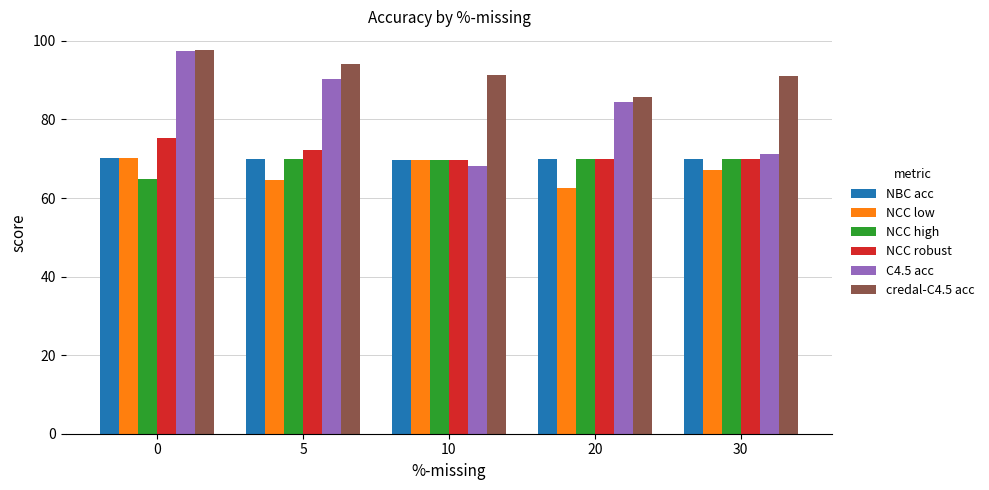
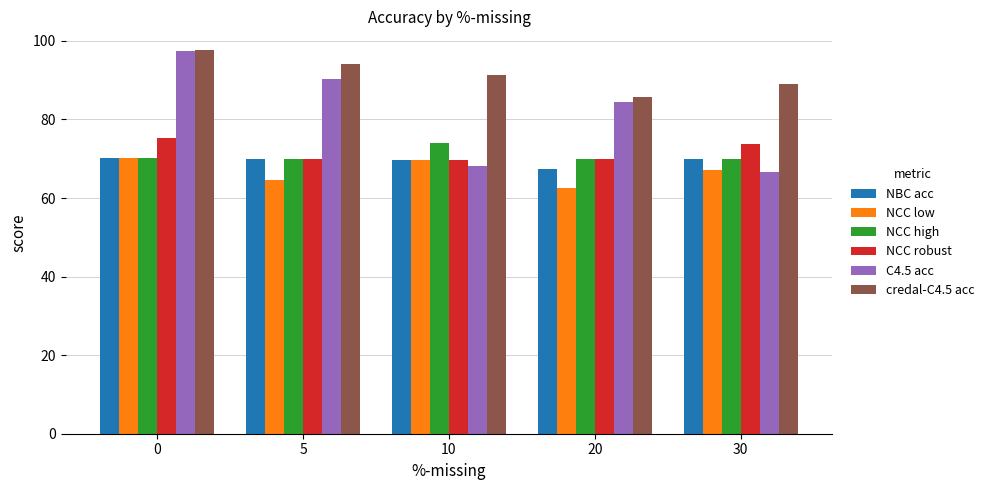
  {
    "NBC acc": {
      "0": 70,
      "5": 70,
      "10": 70,
-     "20": 70,
+     "20": 67,
      "30": 70
    },
    "NCC low": {
      "0": 70,
      "5": 65,
      "10": 70,
      "20": 63,
      "30": 67
    },
    "NCC high": {
-     "0": 65,
+     "0": 70,
      "5": 70,
-     "10": 70,
+     "10": 74,
      "20": 70,
      "30": 70
    },
    "NCC robust": {
      "0": 75,
-     "5": 72,
+     "5": 70,
      "10": 70,
      "20": 70,
-     "30": 70
+     "30": 74
    },
    "C4.5 acc": {
      "0": 97,
      "5": 90,
      "10": 68,
      "20": 84,
-     "30": 71
+     "30": 67
    },
    "credal-C4.5 acc": {
      "0": 98,
      "5": 94,
      "10": 91,
      "20": 86,
-     "30": 91
+     "30": 89
    }
  }
